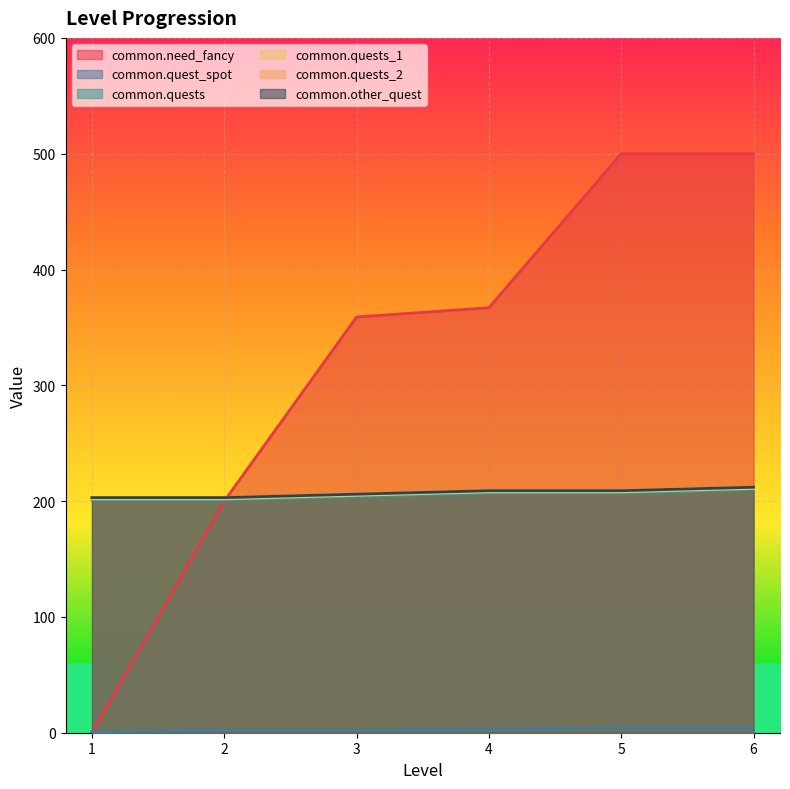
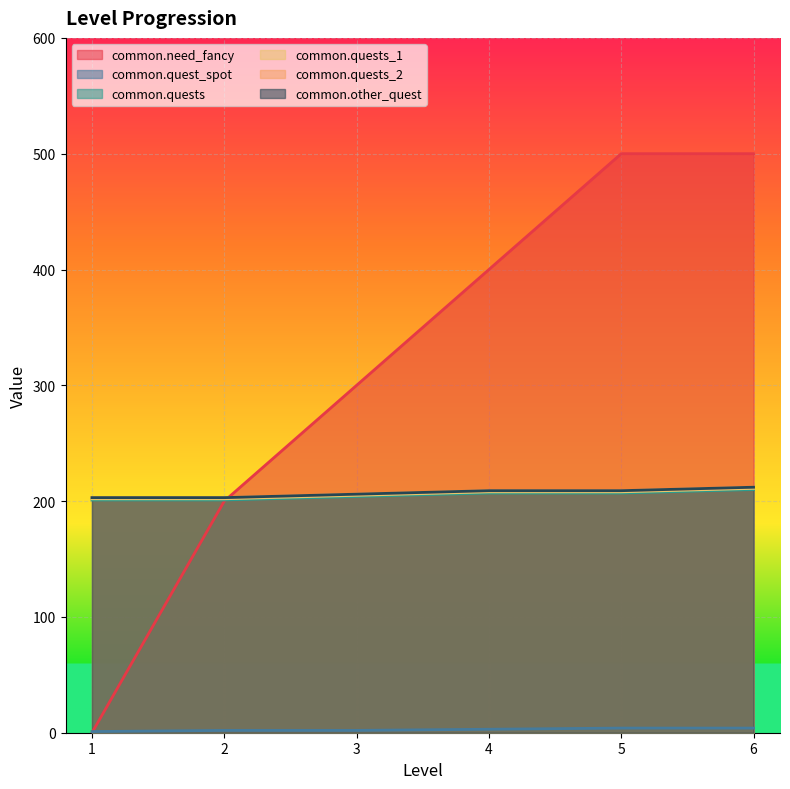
  {
    "common.need_fancy": {
-     "3": 359,
-     "4": 367,
+     "3": 300,
+     "4": 400,
      "5": 500,
      "6": 500
    }
  }
